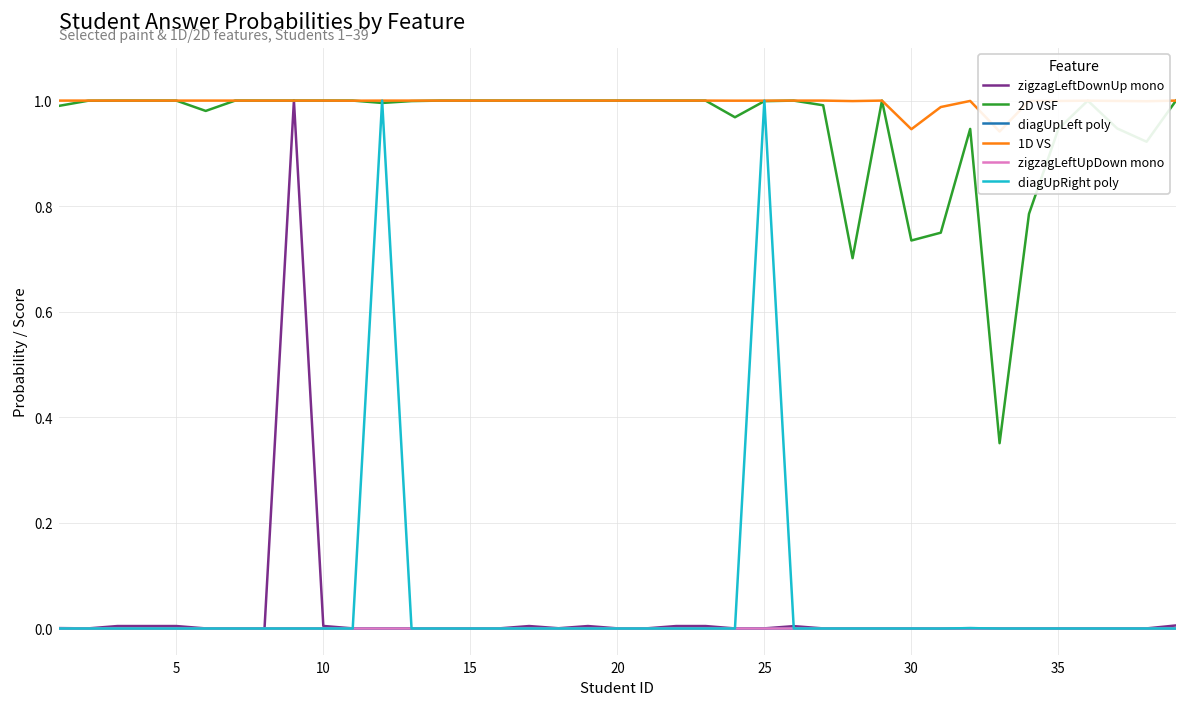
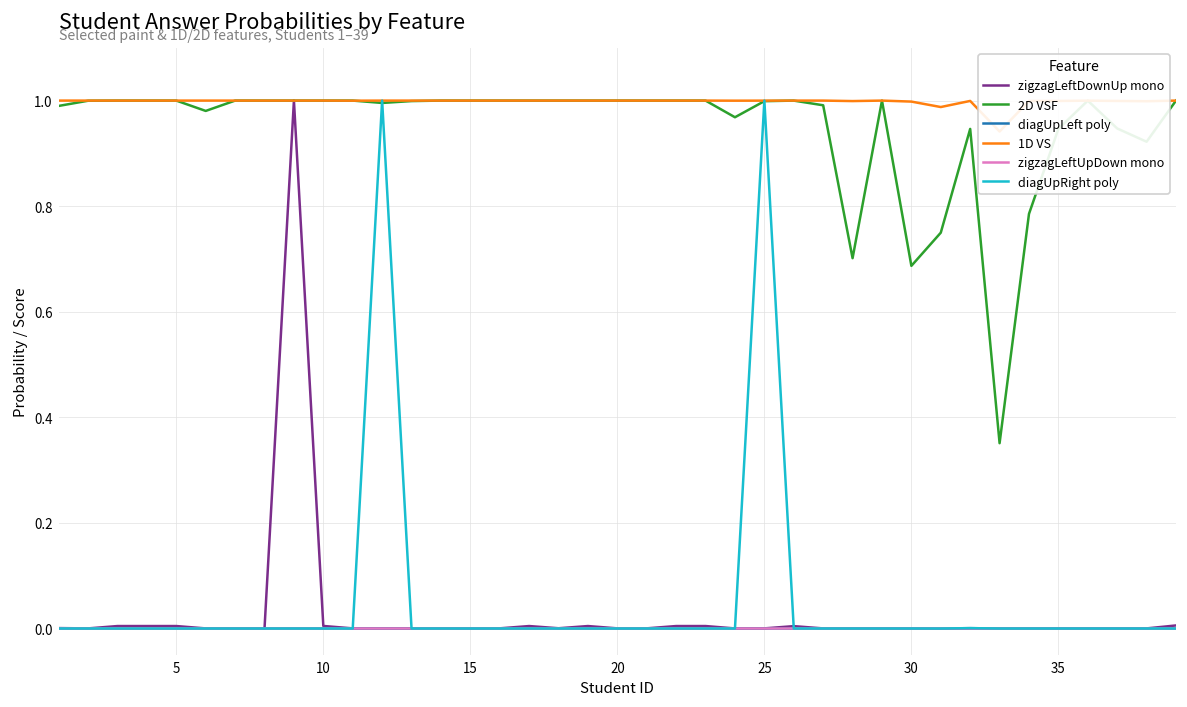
  {
    "2D VSF": {
-     "30": 0.73
+     "30": 0.69
    },
    "1D VS": {
-     "30": 0.95
+     "30": 1.00
    }
  }
